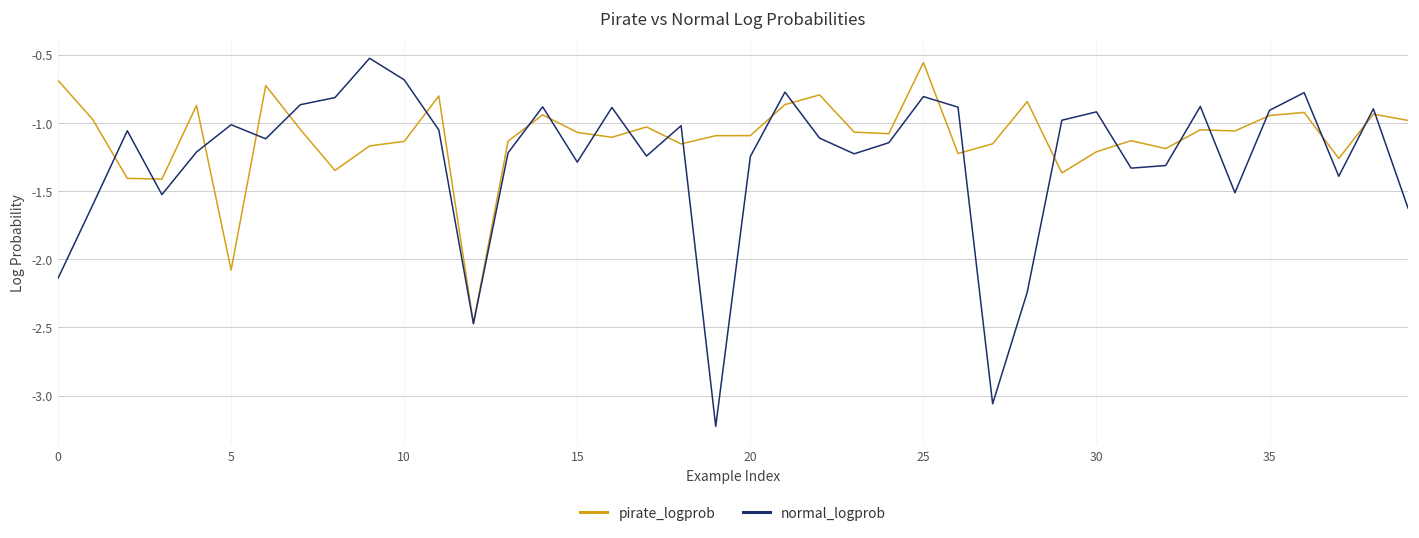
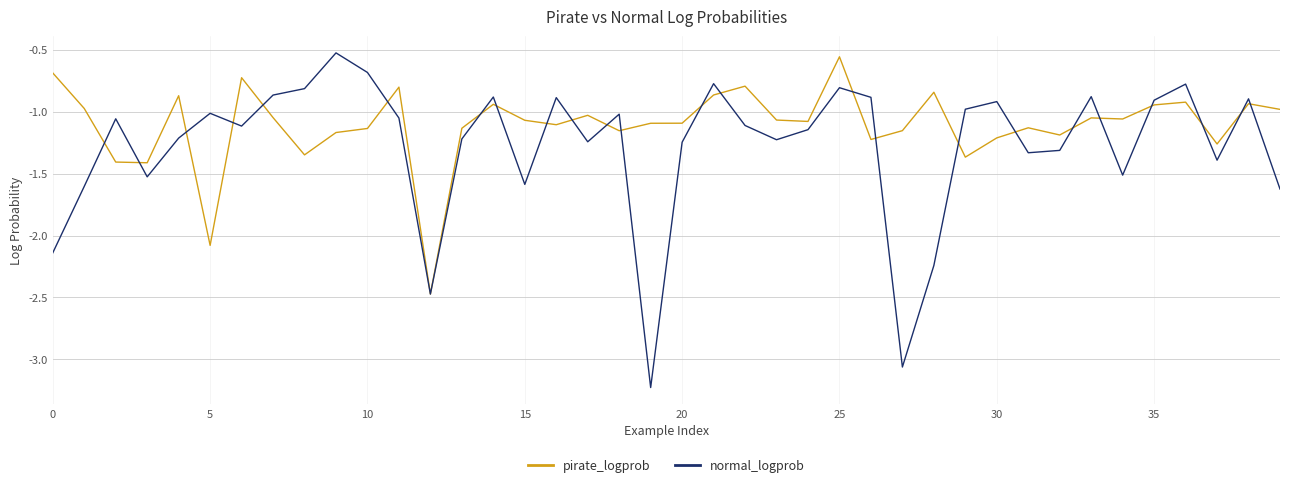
  {
    "pirate_logprob": {
      "0": -0.69,
      "5": -2.08,
      "10": -1.14,
      "15": -1.07,
      "20": -1.09,
      "25": -0.56,
      "30": -1.21,
      "35": -0.95
    },
    "normal_logprob": {
      "0": -2.14,
      "5": -1.01,
      "10": -0.68,
-     "15": -1.29,
+     "15": -1.59,
      "20": -1.25,
      "25": -0.81,
      "30": -0.92,
      "35": -0.91
    }
  }
